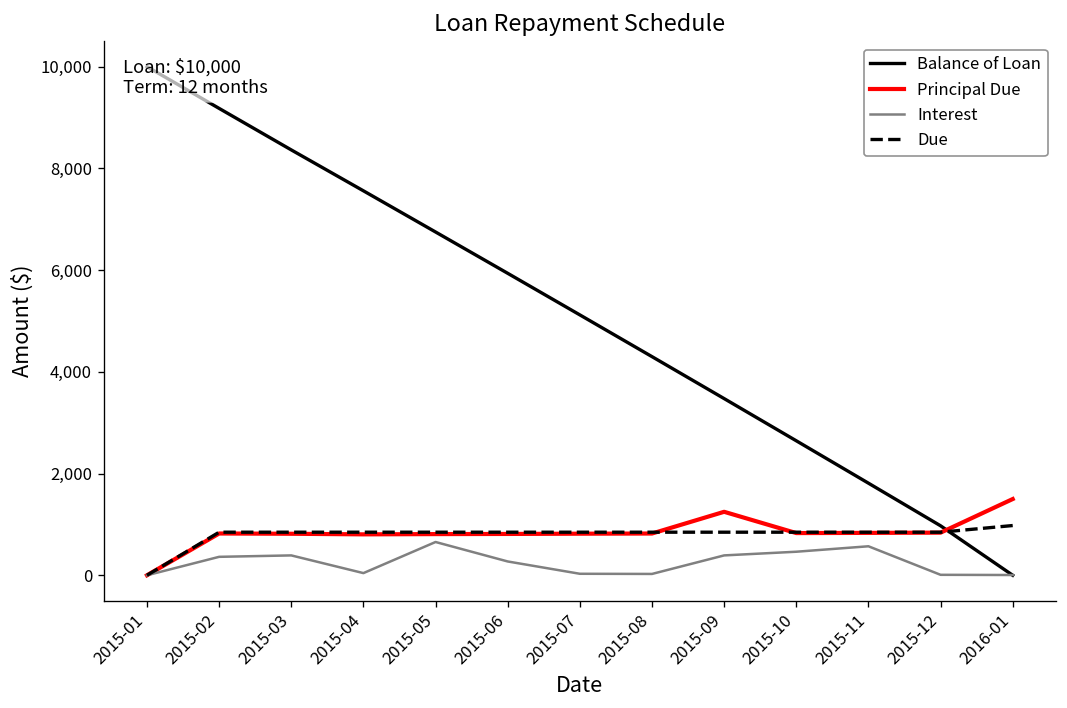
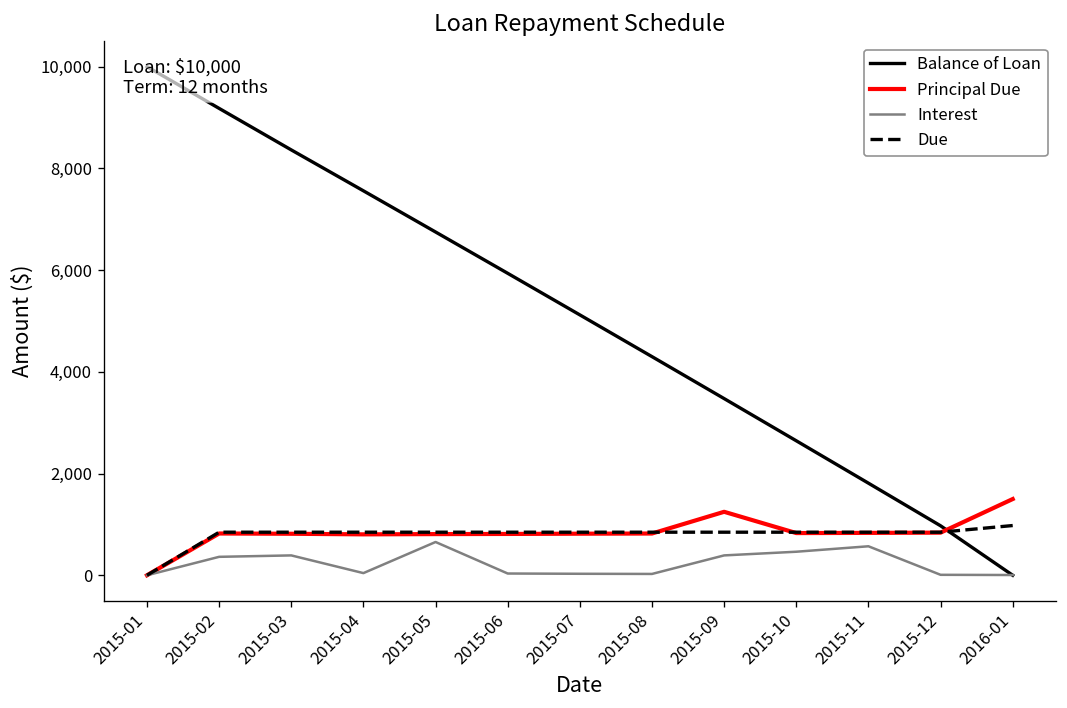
  {
    "Principal Due": {
      "2015-09": "1,200",
      "2016-01": "1,500"
    },
    "Interest": {
      "2015-02": "400",
      "2015-03": "400",
      "2015-04": "0",
      "2015-05": "700",
-     "2015-06": "300",
+     "2015-06": "0",
      "2015-07": "0",
      "2015-08": "0",
      "2015-09": "400",
      "2015-10": "500",
      "2015-11": "600",
      "2015-12": "0"
    }
  }
